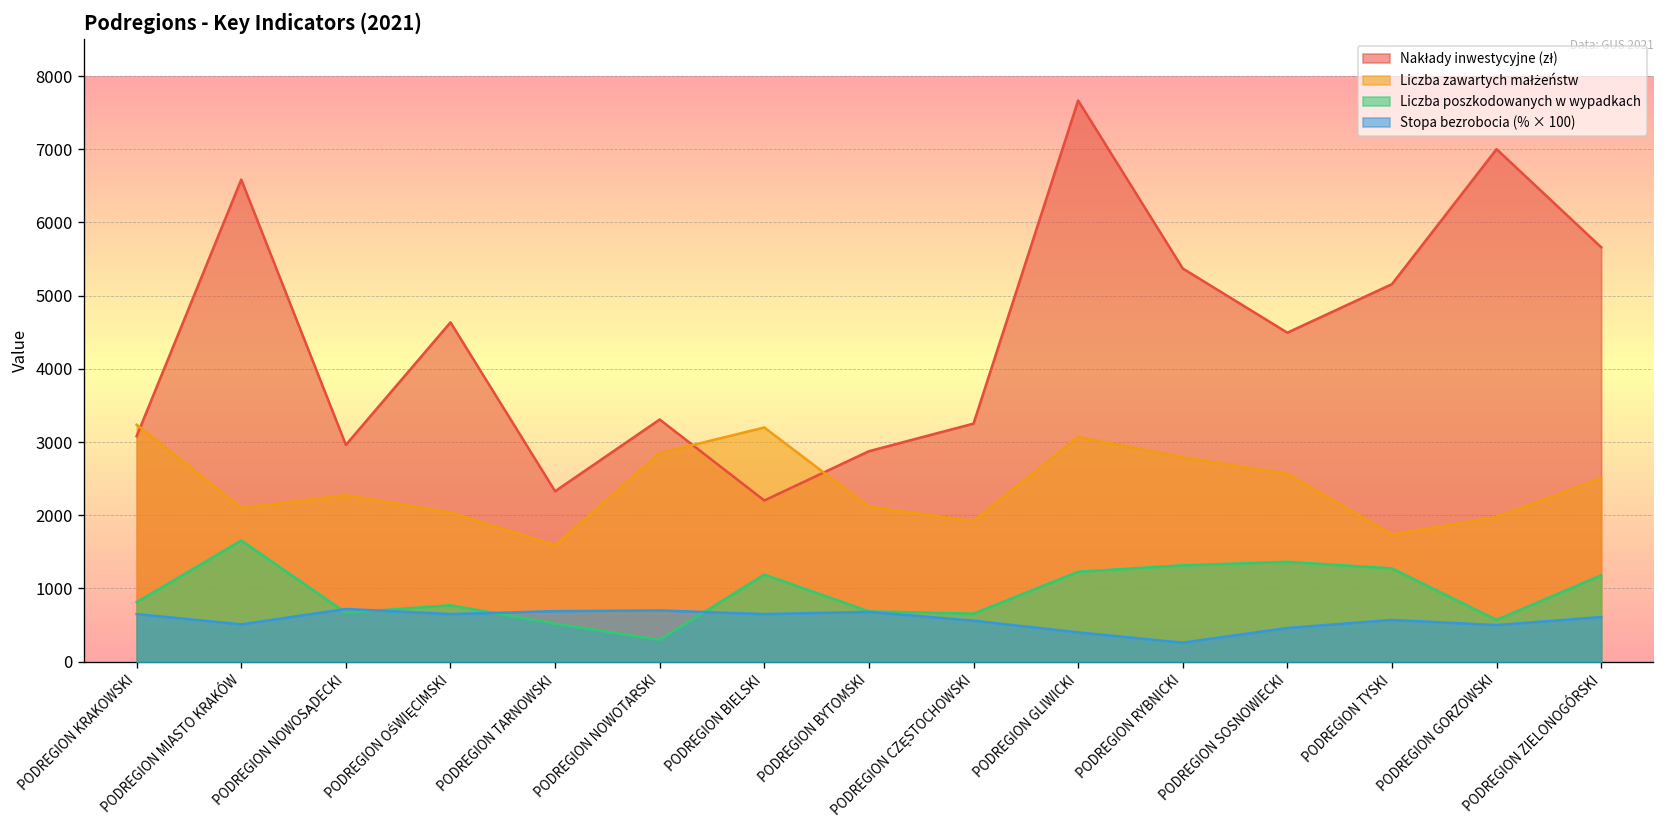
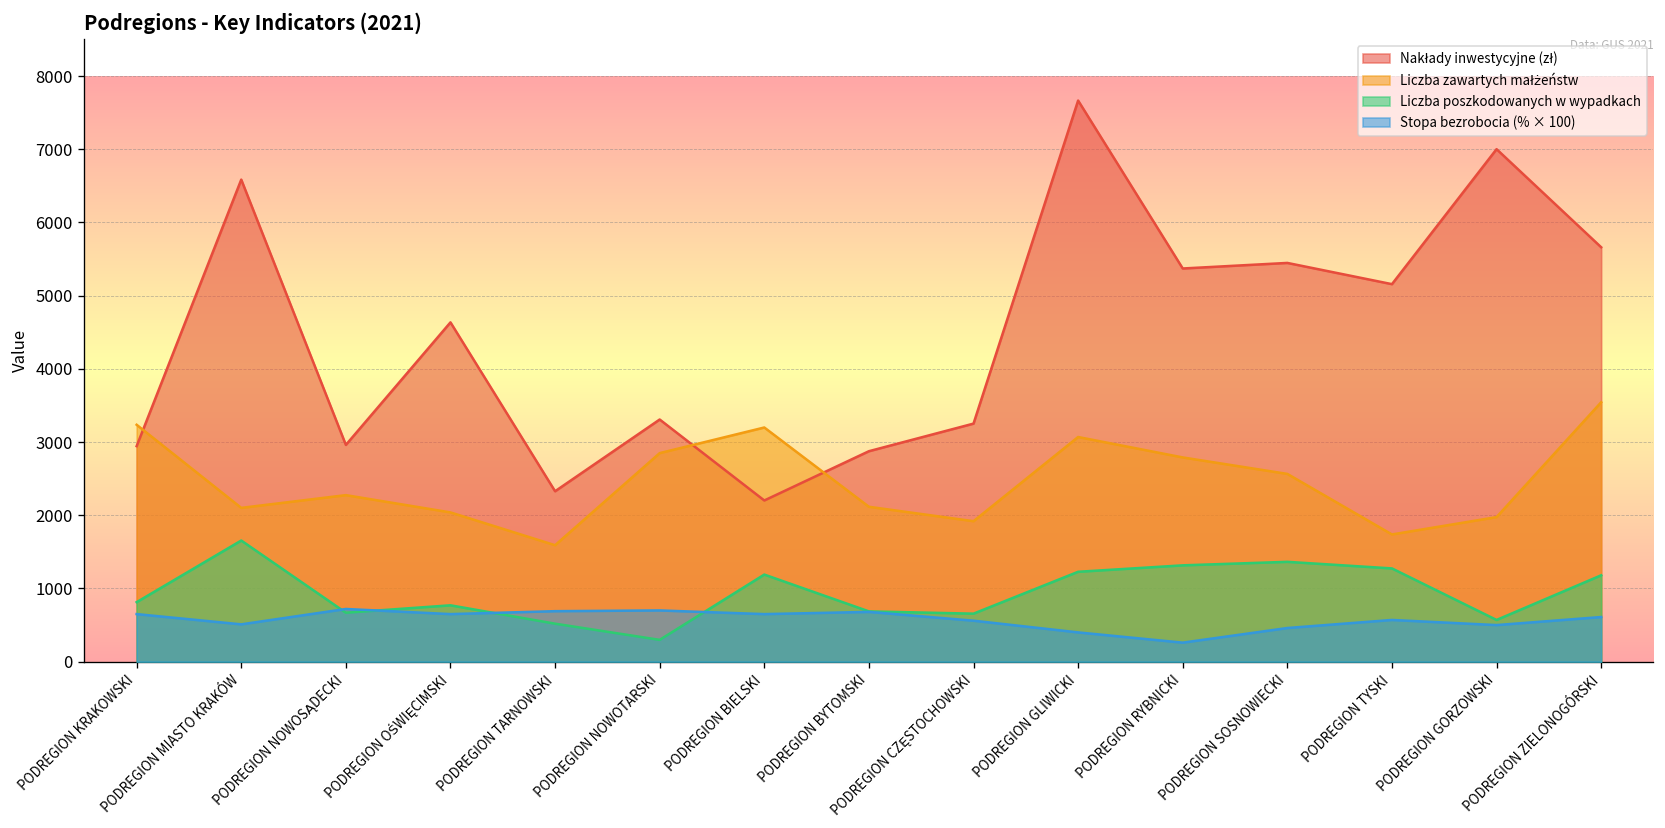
  {
    "Nakłady inwestycyjne (zł)": {
-     "PODREGION KRAKOWSKI": 3100,
+     "PODREGION KRAKOWSKI": 2900,
      "PODREGION MIASTO KRAKÓW": 6600,
      "PODREGION NOWOSĄDECKI": 3000,
      "PODREGION OŚWIĘCIMSKI": 4600,
      "PODREGION TARNOWSKI": 2300,
      "PODREGION NOWOTARSKI": 3300,
      "PODREGION BIELSKI": 2200,
      "PODREGION BYTOMSKI": 2900,
      "PODREGION CZĘSTOCHOWSKI": 3300,
      "PODREGION GLIWICKI": 7700,
      "PODREGION RYBNICKI": 5400,
-     "PODREGION SOSNOWIECKI": 4500,
+     "PODREGION SOSNOWIECKI": 5400,
      "PODREGION TYSKI": 5200,
      "PODREGION GORZOWSKI": 7000,
      "PODREGION ZIELONOGÓRSKI": 5700
    },
    "Liczba zawartych małżeństw": {
      "PODREGION KRAKOWSKI": 3200,
      "PODREGION MIASTO KRAKÓW": 2100,
      "PODREGION NOWOSĄDECKI": 2300,
      "PODREGION OŚWIĘCIMSKI": 2000,
      "PODREGION TARNOWSKI": 1600,
      "PODREGION NOWOTARSKI": 2800,
      "PODREGION BIELSKI": 3200,
      "PODREGION BYTOMSKI": 2100,
      "PODREGION CZĘSTOCHOWSKI": 1900,
      "PODREGION GLIWICKI": 3100,
      "PODREGION RYBNICKI": 2800,
      "PODREGION SOSNOWIECKI": 2600,
      "PODREGION TYSKI": 1700,
      "PODREGION GORZOWSKI": 2000,
-     "PODREGION ZIELONOGÓRSKI": 2500
+     "PODREGION ZIELONOGÓRSKI": 3500
    },
    "Liczba poszkodowanych w wypadkach": {
      "PODREGION KRAKOWSKI": 800,
      "PODREGION MIASTO KRAKÓW": 1700,
      "PODREGION NOWOSĄDECKI": 700,
      "PODREGION OŚWIĘCIMSKI": 800,
      "PODREGION TARNOWSKI": 500,
      "PODREGION NOWOTARSKI": 300,
      "PODREGION BIELSKI": 1200,
      "PODREGION CZĘSTOCHOWSKI": 700,
      "PODREGION GLIWICKI": 1200,
      "PODREGION RYBNICKI": 1300,
      "PODREGION SOSNOWIECKI": 1400,
      "PODREGION TYSKI": 1300,
      "PODREGION GORZOWSKI": 600,
      "PODREGION ZIELONOGÓRSKI": 1200
    },
    "Stopa bezrobocia (% × 100)": {
      "PODREGION KRAKOWSKI": 700,
      "PODREGION MIASTO KRAKÓW": 500,
      "PODREGION NOWOSĄDECKI": 700,
      "PODREGION OŚWIĘCIMSKI": 700,
      "PODREGION TARNOWSKI": 700,
      "PODREGION NOWOTARSKI": 700,
      "PODREGION BIELSKI": 700,
      "PODREGION CZĘSTOCHOWSKI": 600,
      "PODREGION GLIWICKI": 400,
      "PODREGION RYBNICKI": 300,
      "PODREGION SOSNOWIECKI": 500,
      "PODREGION TYSKI": 600,
      "PODREGION GORZOWSKI": 500,
      "PODREGION ZIELONOGÓRSKI": 600
    }
  }
